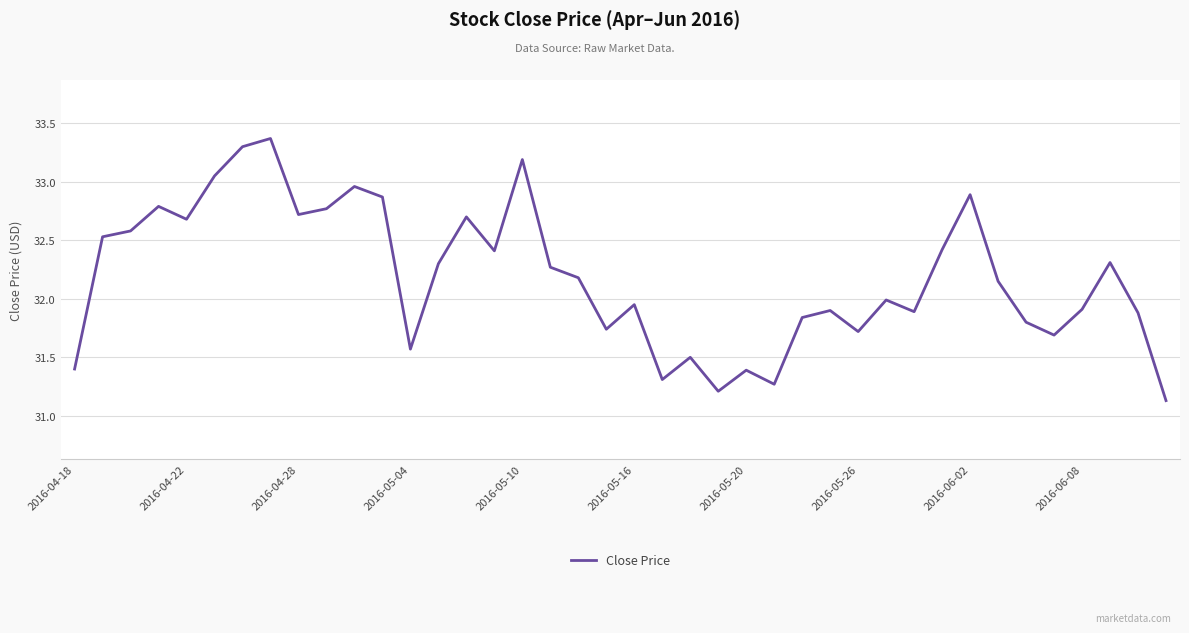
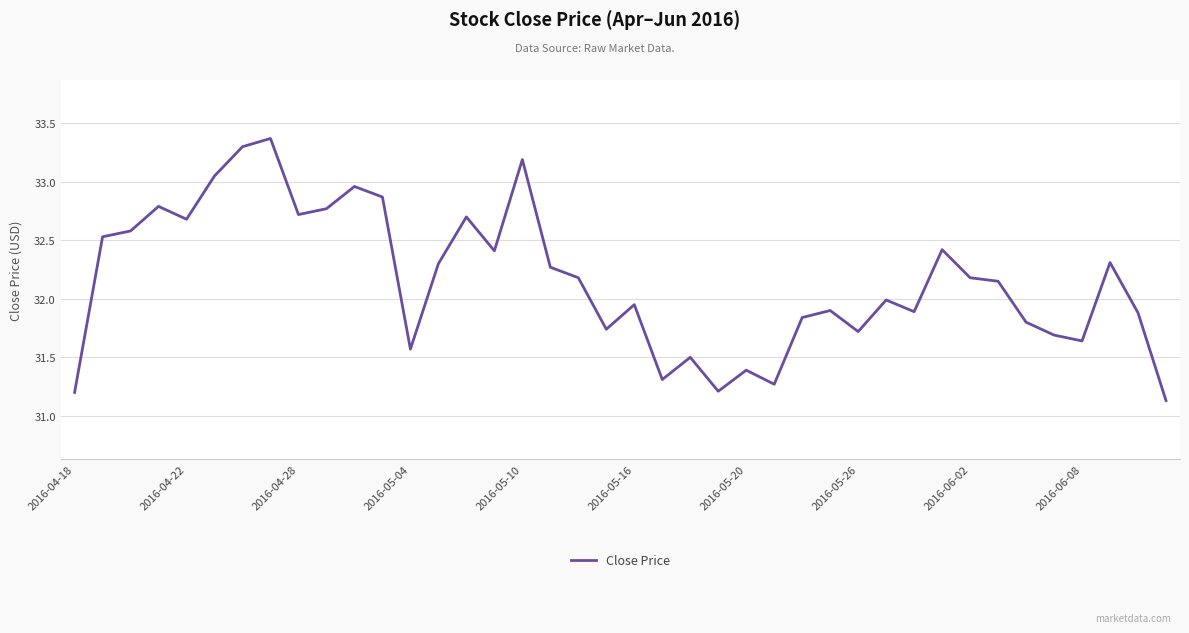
  {
-   "2016-04-18": 31.4,
+   "2016-04-18": 31.2,
    "2016-04-22": 32.68,
    "2016-04-28": 32.72,
    "2016-05-04": 31.57,
    "2016-05-10": 33.19,
    "2016-05-16": 31.95,
    "2016-05-20": 31.39,
    "2016-05-26": 31.72,
-   "2016-06-02": 32.89,
-   "2016-06-08": 31.91
+   "2016-06-02": 32.18,
+   "2016-06-08": 31.64
  }
